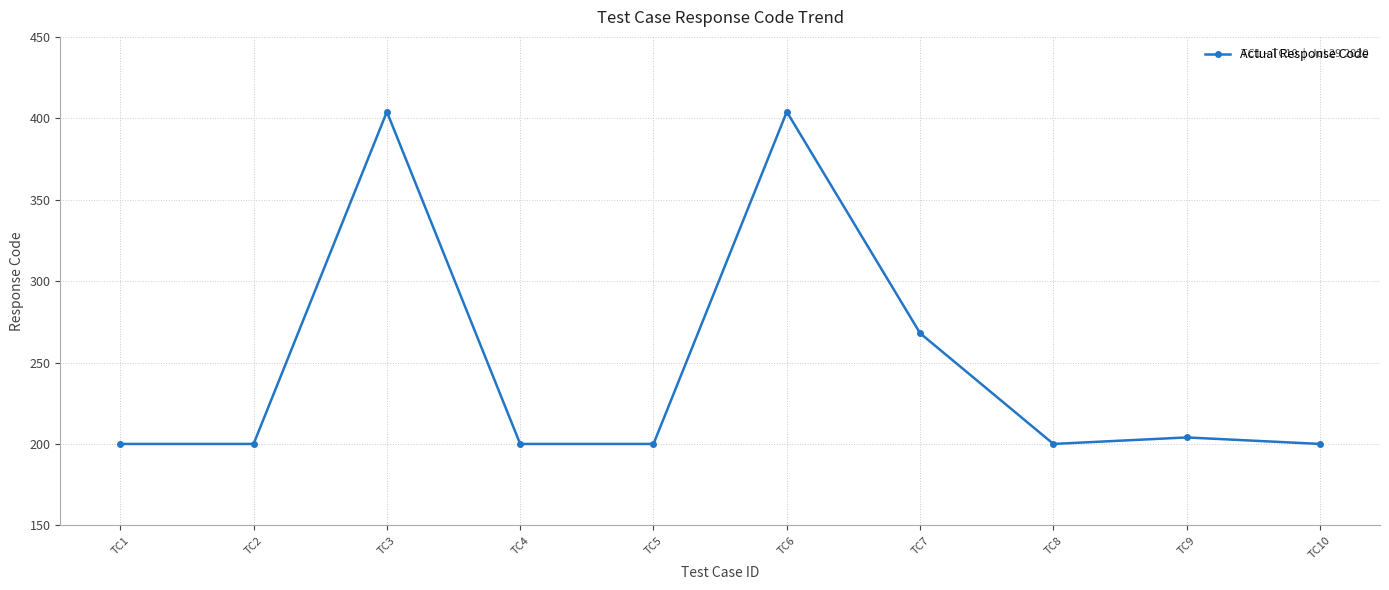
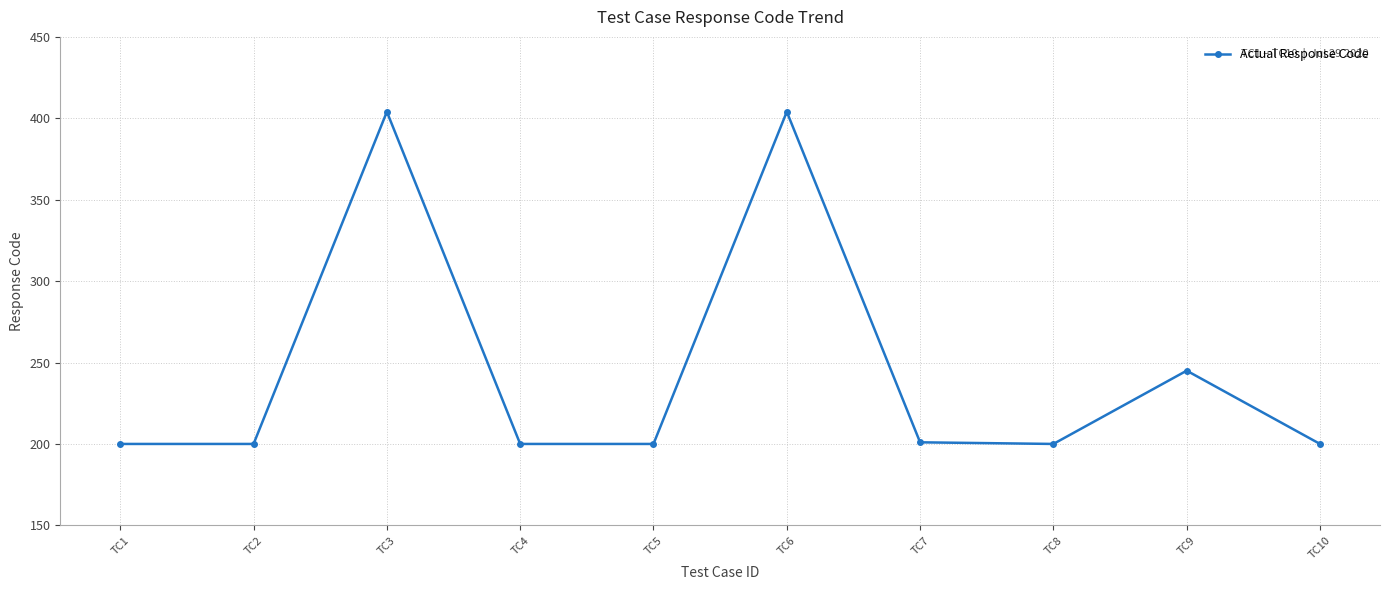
  {
    "TC1": 200,
    "TC2": 200,
    "TC3": 404,
    "TC4": 200,
    "TC5": 200,
    "TC6": 404,
-   "TC7": 268,
+   "TC7": 201,
    "TC8": 200,
-   "TC9": 204,
+   "TC9": 245,
    "TC10": 200
  }
